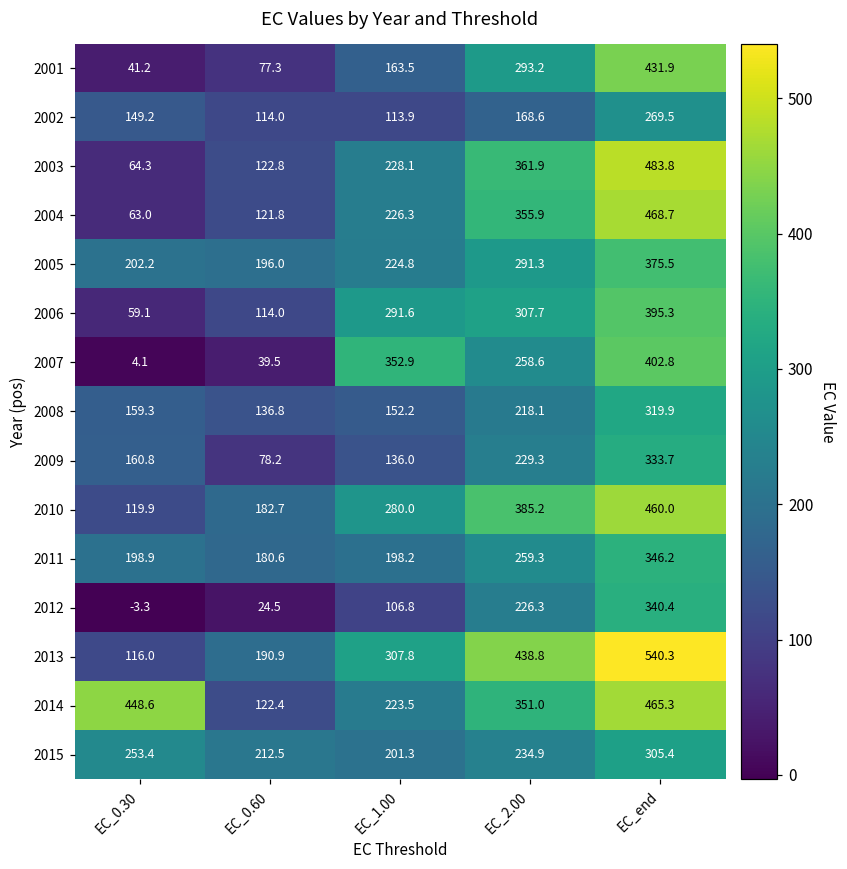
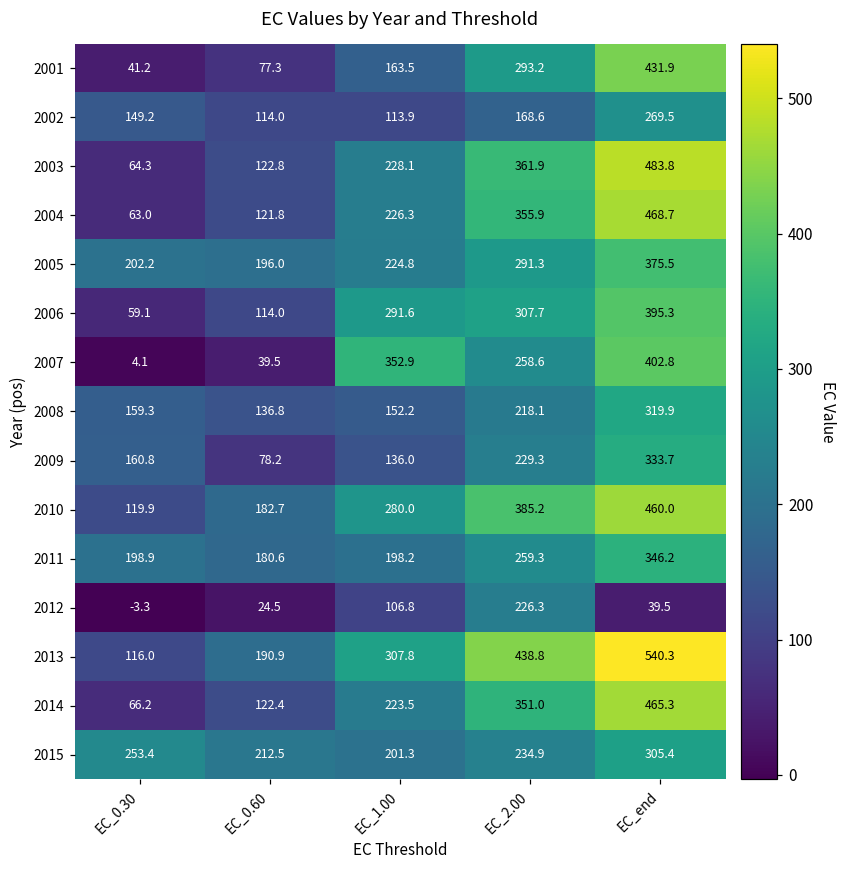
  {
    "2001": {
      "EC_0.30": 41.2,
      "EC_0.60": 77.3,
      "EC_1.00": 163.5,
      "EC_2.00": 293.2,
      "EC_end": 431.9
    },
    "2002": {
      "EC_0.30": 149.2,
      "EC_0.60": 114.0,
      "EC_1.00": 113.9,
      "EC_2.00": 168.6,
      "EC_end": 269.5
    },
    "2003": {
      "EC_0.30": 64.3,
      "EC_0.60": 122.8,
      "EC_1.00": 228.1,
      "EC_2.00": 361.9,
      "EC_end": 483.8
    },
    "2004": {
      "EC_0.30": 63.0,
      "EC_0.60": 121.8,
      "EC_1.00": 226.3,
      "EC_2.00": 355.9,
      "EC_end": 468.7
    },
    "2005": {
      "EC_0.30": 202.2,
      "EC_0.60": 196.0,
      "EC_1.00": 224.8,
      "EC_2.00": 291.3,
      "EC_end": 375.5
    },
    "2006": {
      "EC_0.30": 59.1,
      "EC_0.60": 114.0,
      "EC_1.00": 291.6,
      "EC_2.00": 307.7,
      "EC_end": 395.3
    },
    "2007": {
      "EC_0.30": 4.1,
      "EC_0.60": 39.5,
      "EC_1.00": 352.9,
      "EC_2.00": 258.6,
      "EC_end": 402.8
    },
    "2008": {
      "EC_0.30": 159.3,
      "EC_0.60": 136.8,
      "EC_1.00": 152.2,
      "EC_2.00": 218.1,
      "EC_end": 319.9
    },
    "2009": {
      "EC_0.30": 160.8,
      "EC_0.60": 78.2,
      "EC_1.00": 136.0,
      "EC_2.00": 229.3,
      "EC_end": 333.7
    },
    "2010": {
      "EC_0.30": 119.9,
      "EC_0.60": 182.7,
      "EC_1.00": 280.0,
      "EC_2.00": 385.2,
      "EC_end": 460.0
    },
    "2011": {
      "EC_0.30": 198.9,
      "EC_0.60": 180.6,
      "EC_1.00": 198.2,
      "EC_2.00": 259.3,
      "EC_end": 346.2
    },
    "2012": {
      "EC_0.30": -3.3,
      "EC_0.60": 24.5,
      "EC_1.00": 106.8,
      "EC_2.00": 226.3,
-     "EC_end": 340.4
+     "EC_end": 39.5
    },
    "2013": {
      "EC_0.30": 116.0,
      "EC_0.60": 190.9,
      "EC_1.00": 307.8,
      "EC_2.00": 438.8,
      "EC_end": 540.3
    },
    "2014": {
-     "EC_0.30": 448.6,
+     "EC_0.30": 66.2,
      "EC_0.60": 122.4,
      "EC_1.00": 223.5,
      "EC_2.00": 351.0,
      "EC_end": 465.3
    },
    "2015": {
      "EC_0.30": 253.4,
      "EC_0.60": 212.5,
      "EC_1.00": 201.3,
      "EC_2.00": 234.9,
      "EC_end": 305.4
    }
  }
